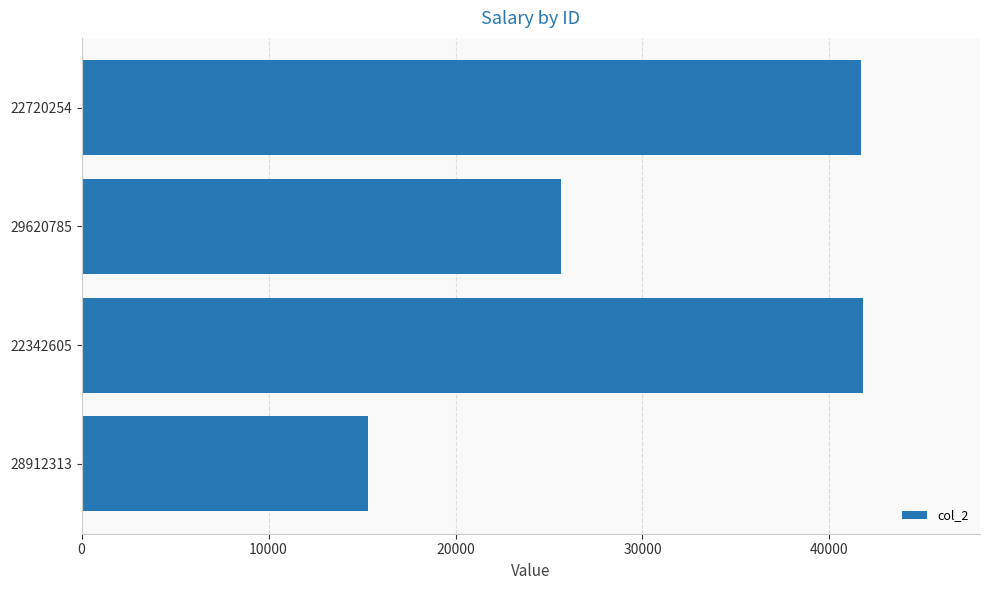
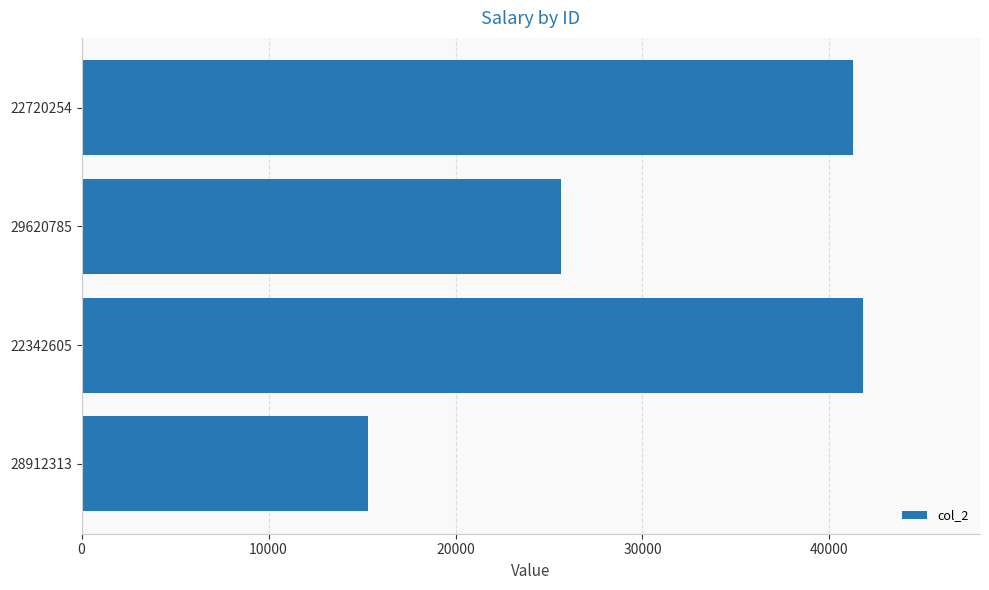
  {
-   "22720254": 41700,
+   "22720254": 41300,
    "29620785": 25600,
    "22342605": 41800,
    "28912313": 15300
  }
